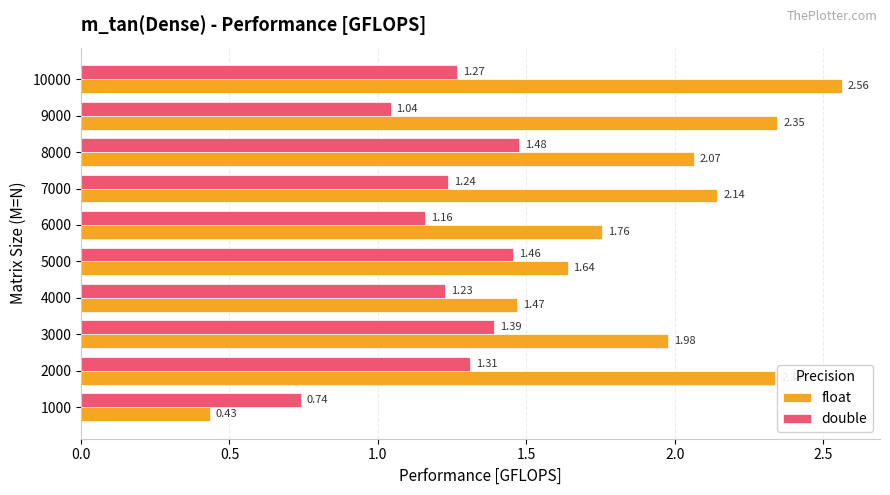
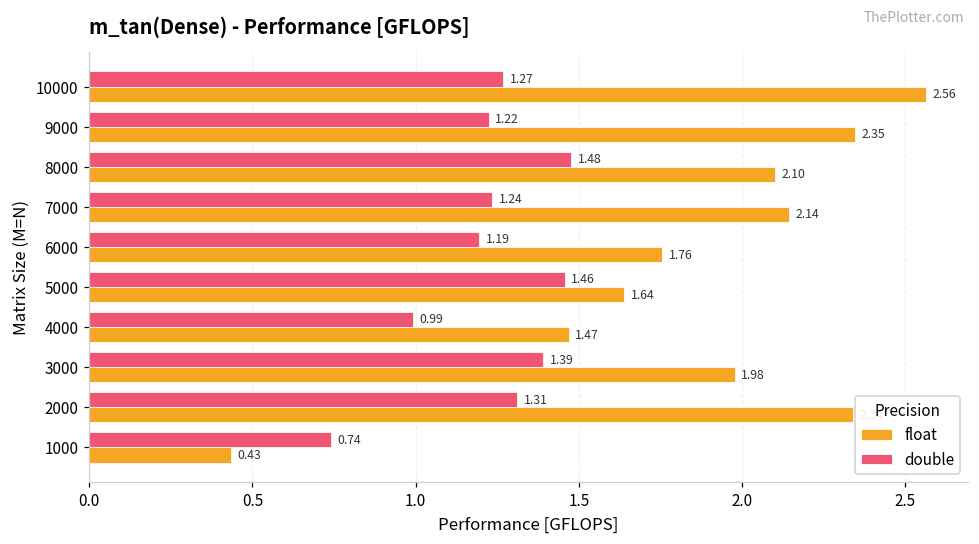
  {
    "float": {
      "10000": 2.56,
      "9000": 2.35,
-     "8000": 2.07,
+     "8000": 2.10,
      "7000": 2.14,
      "6000": 1.76,
      "5000": 1.64,
      "4000": 1.47,
      "3000": 1.98,
      "1000": 0.43
    },
    "double": {
      "10000": 1.27,
-     "9000": 1.04,
+     "9000": 1.22,
      "8000": 1.48,
      "7000": 1.24,
-     "6000": 1.16,
+     "6000": 1.19,
      "5000": 1.46,
-     "4000": 1.23,
+     "4000": 0.99,
      "3000": 1.39,
      "2000": 1.31,
      "1000": 0.74
    }
  }
